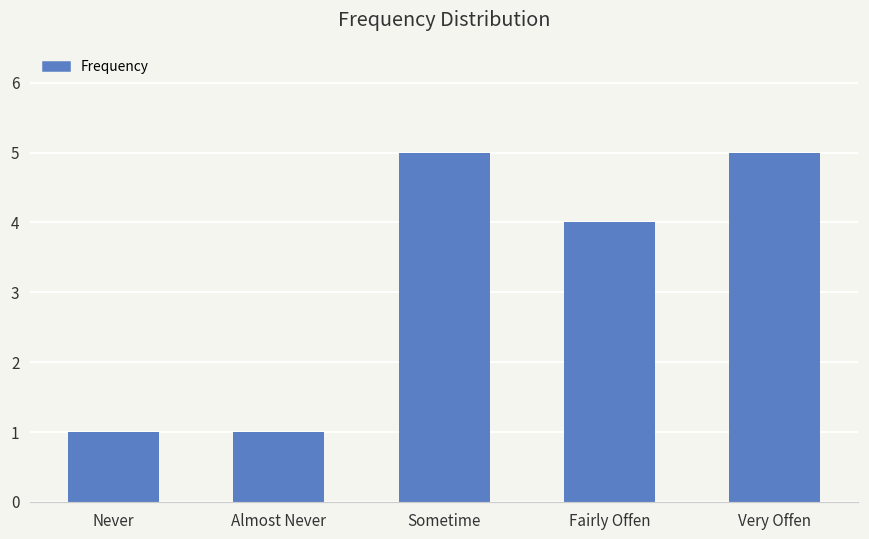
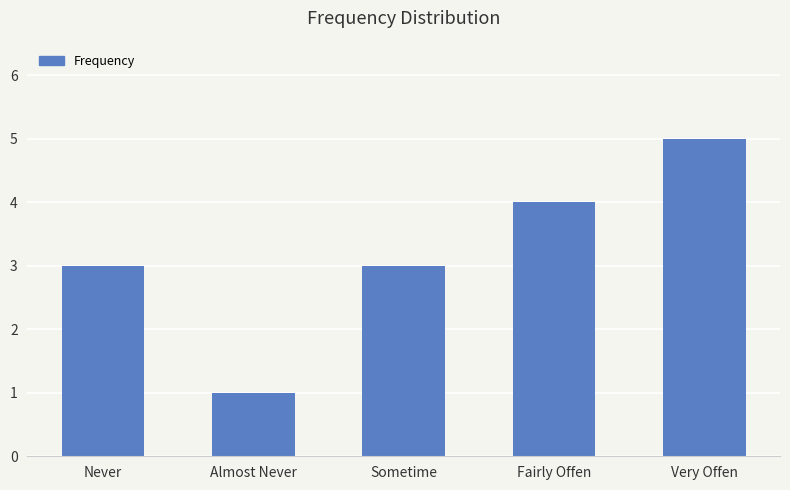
  {
-   "Never": 1,
+   "Never": 3,
    "Almost Never": 1,
-   "Sometime": 5,
+   "Sometime": 3,
    "Fairly Offen": 4,
    "Very Offen": 5
  }
